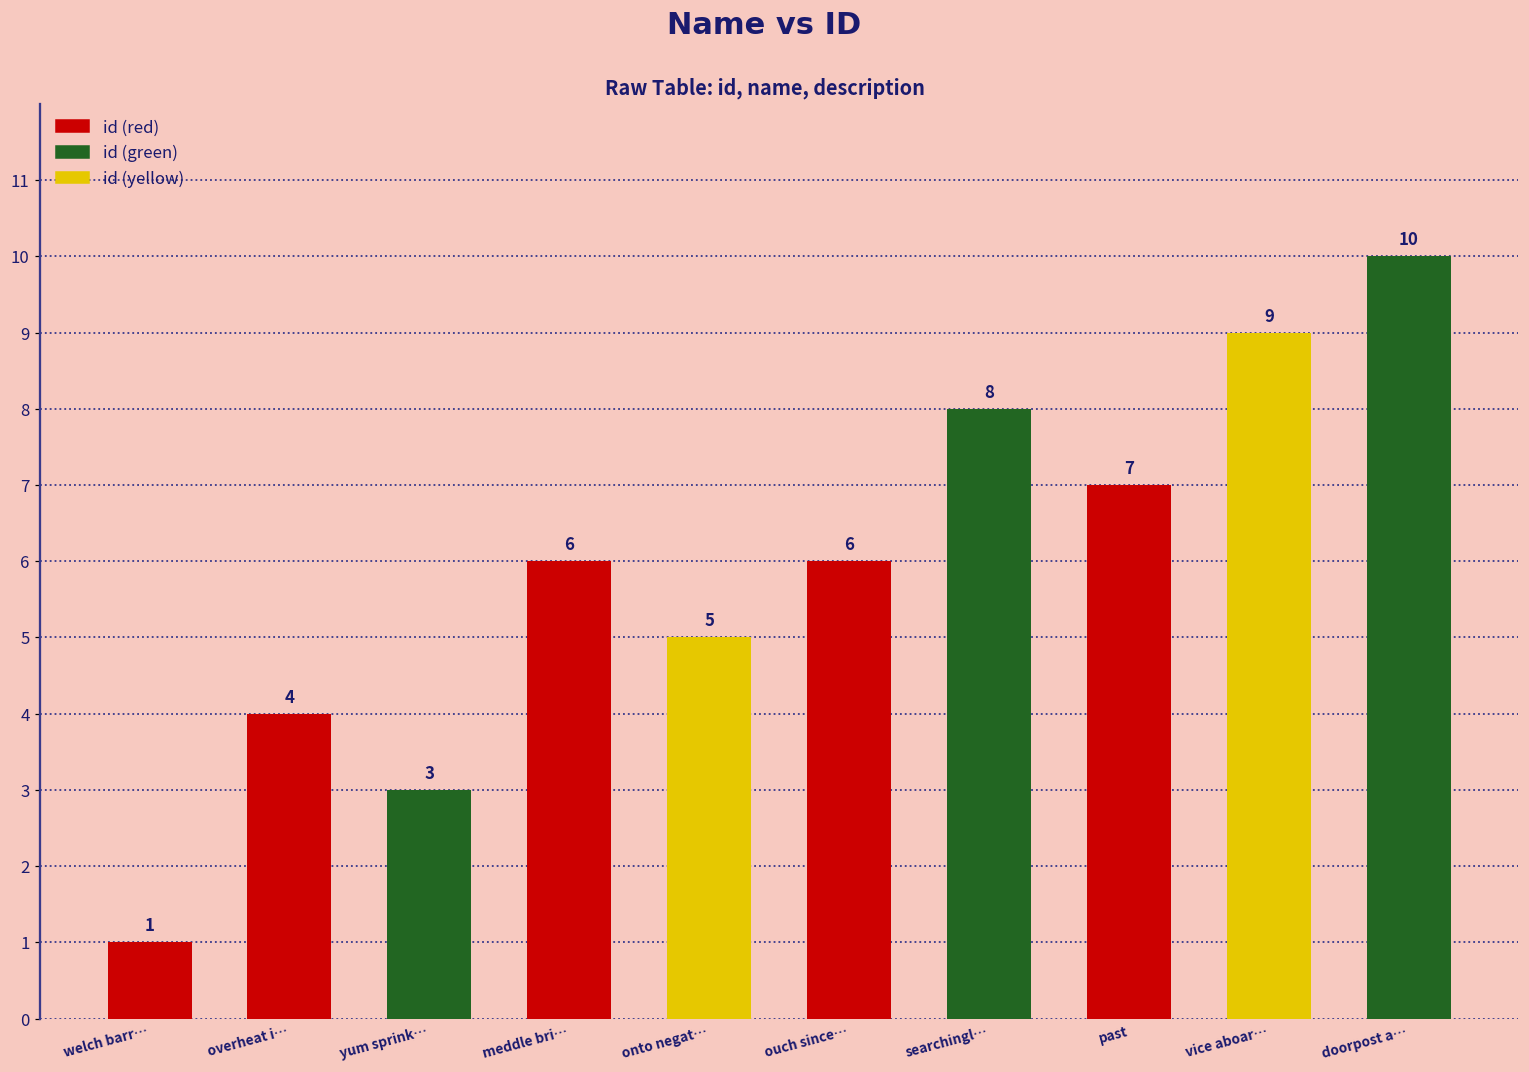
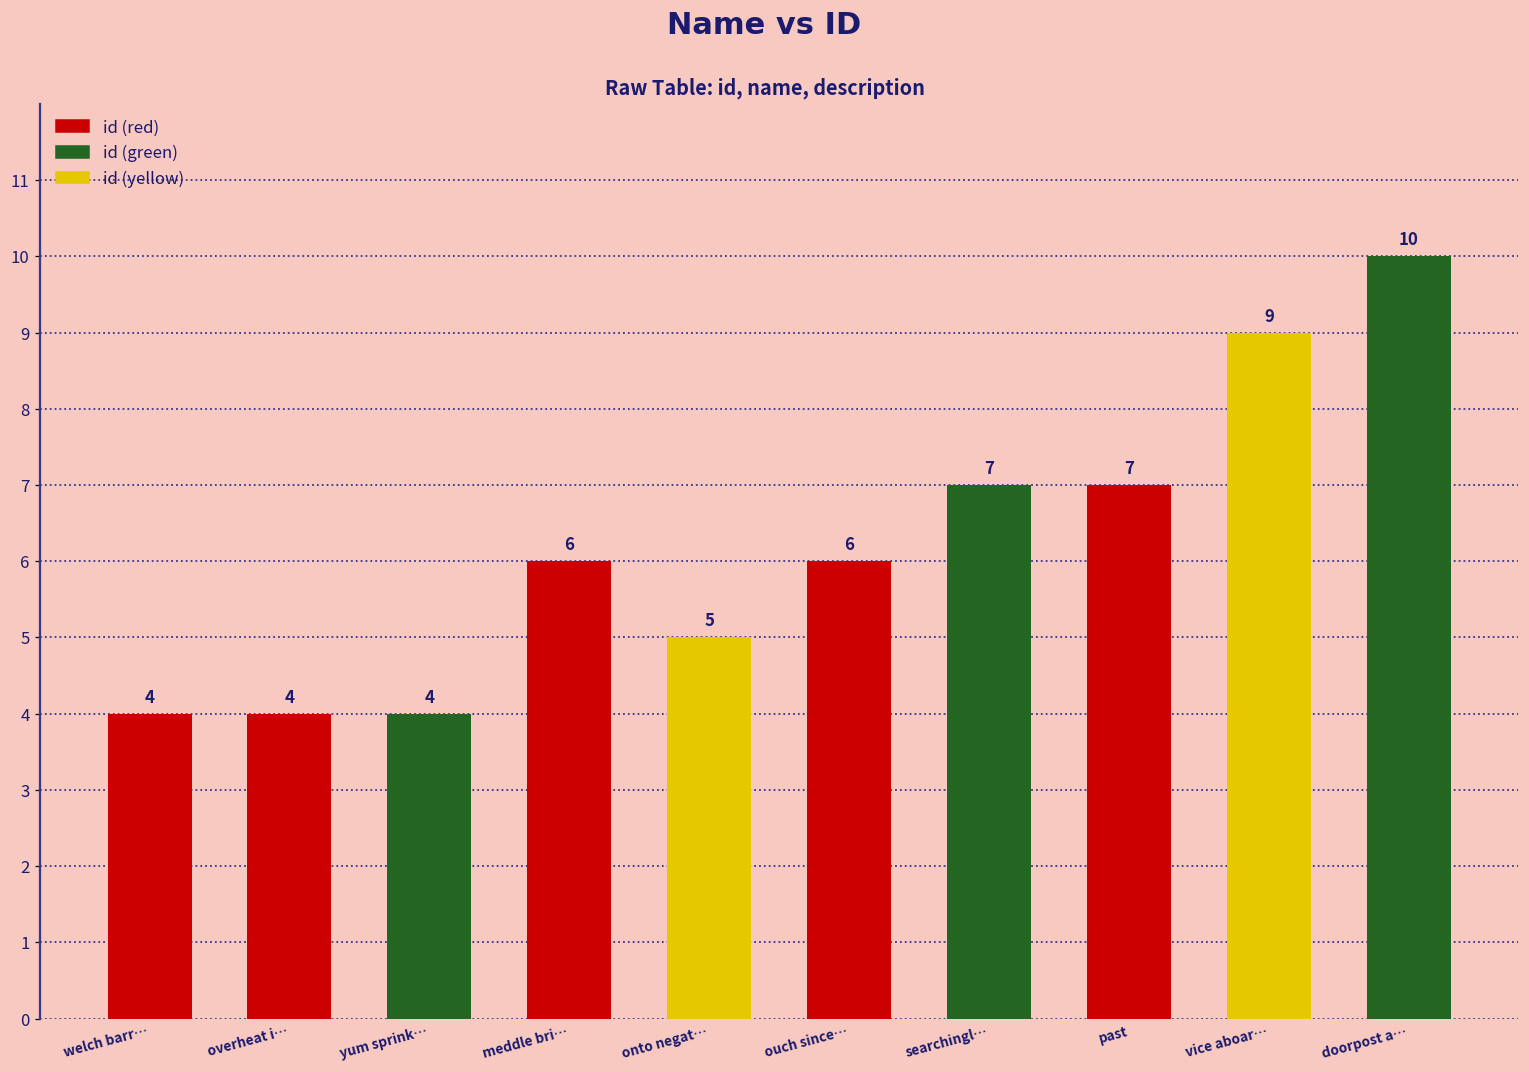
  {
-   "welch barr…": 1,
+   "welch barr…": 4,
    "overheat i…": 4,
-   "yum sprink…": 3,
+   "yum sprink…": 4,
    "meddle bri…": 6,
    "onto negat…": 5,
    "ouch since…": 6,
-   "searchingl…": 8,
+   "searchingl…": 7,
    "past": 7,
    "vice aboar…": 9,
    "doorpost a…": 10
  }
